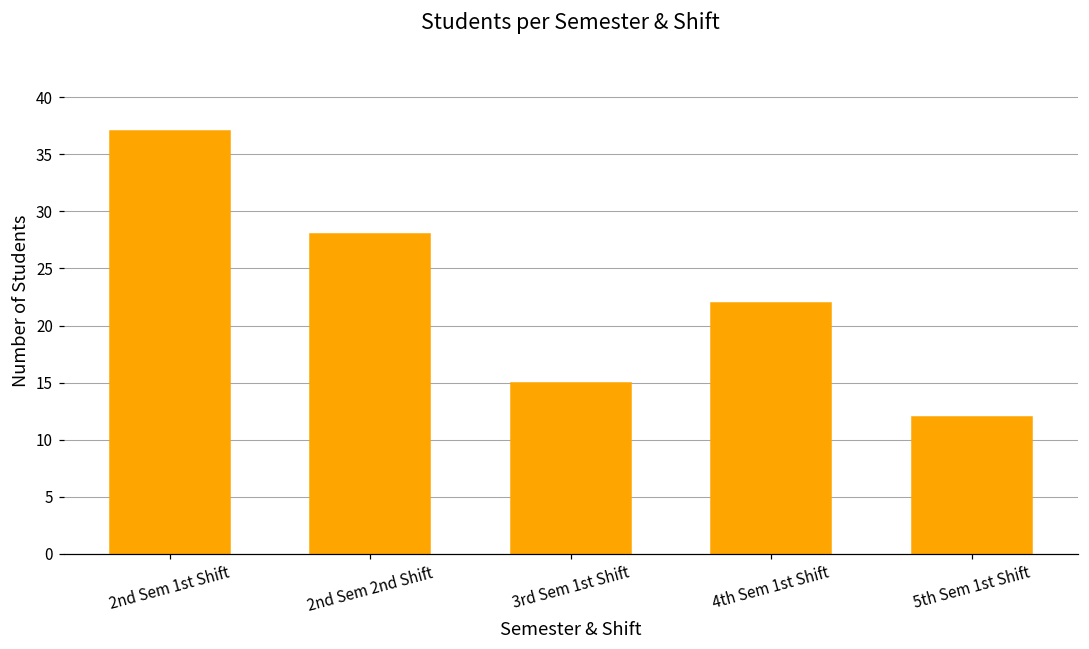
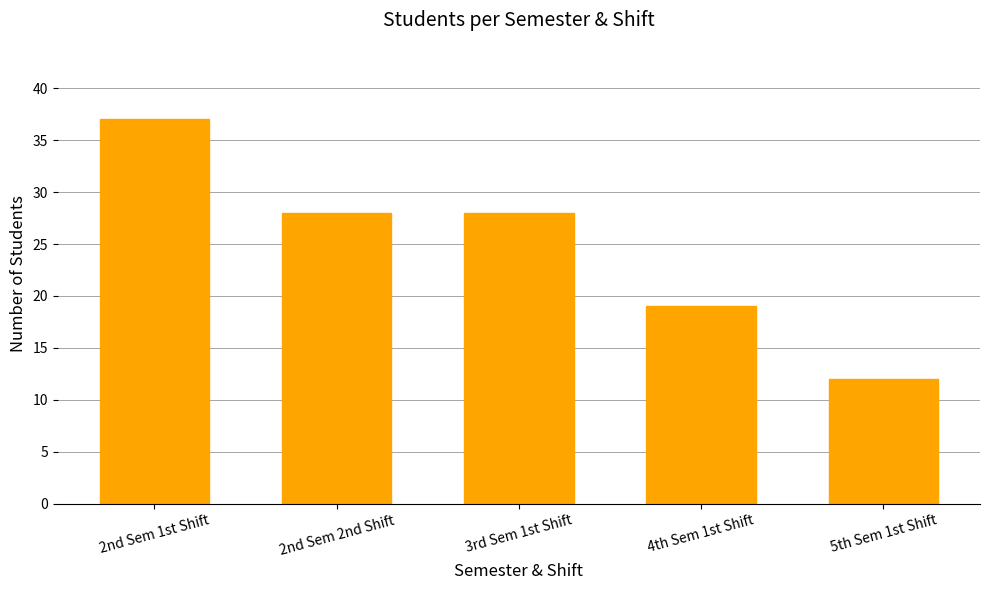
  {
    "2nd Sem 1st Shift": 37,
    "2nd Sem 2nd Shift": 28,
-   "3rd Sem 1st Shift": 15,
-   "4th Sem 1st Shift": 22,
+   "3rd Sem 1st Shift": 28,
+   "4th Sem 1st Shift": 19,
    "5th Sem 1st Shift": 12
  }
